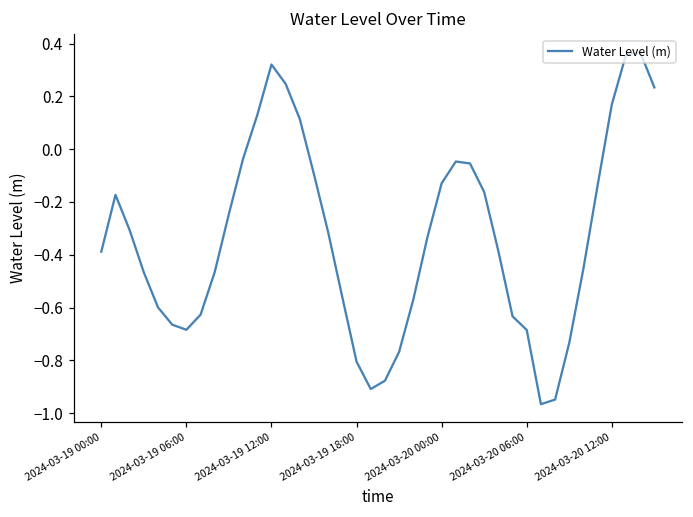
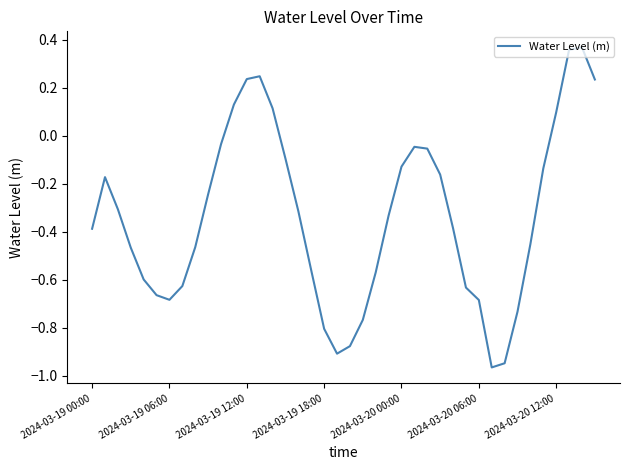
  {
    "2024-03-19 00:00": -0.39,
    "2024-03-19 06:00": -0.68,
-   "2024-03-19 12:00": 0.32,
+   "2024-03-19 12:00": 0.24,
    "2024-03-19 18:00": -0.81,
    "2024-03-20 00:00": -0.13,
    "2024-03-20 06:00": -0.69,
-   "2024-03-20 12:00": 0.17
+   "2024-03-20 12:00": 0.10
  }
